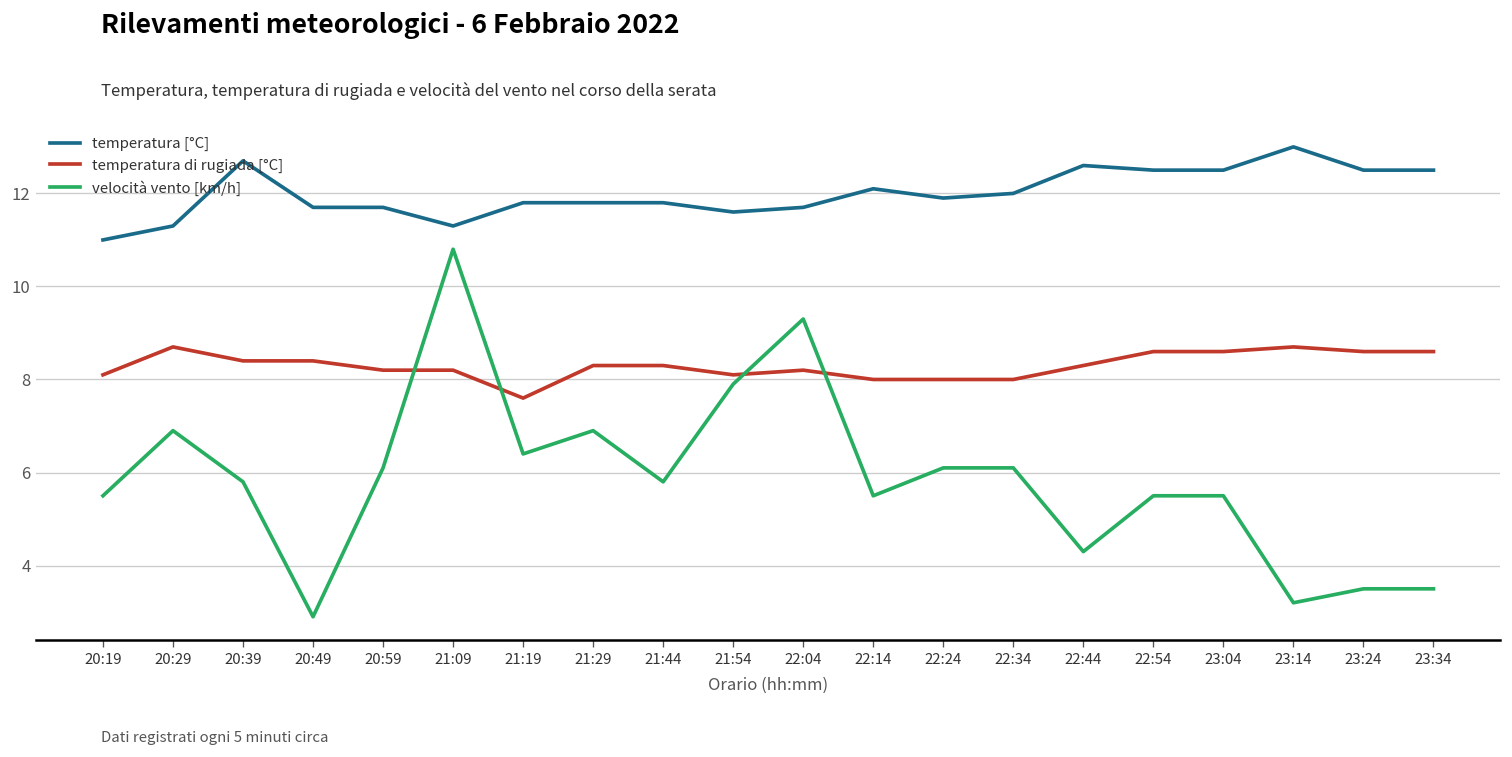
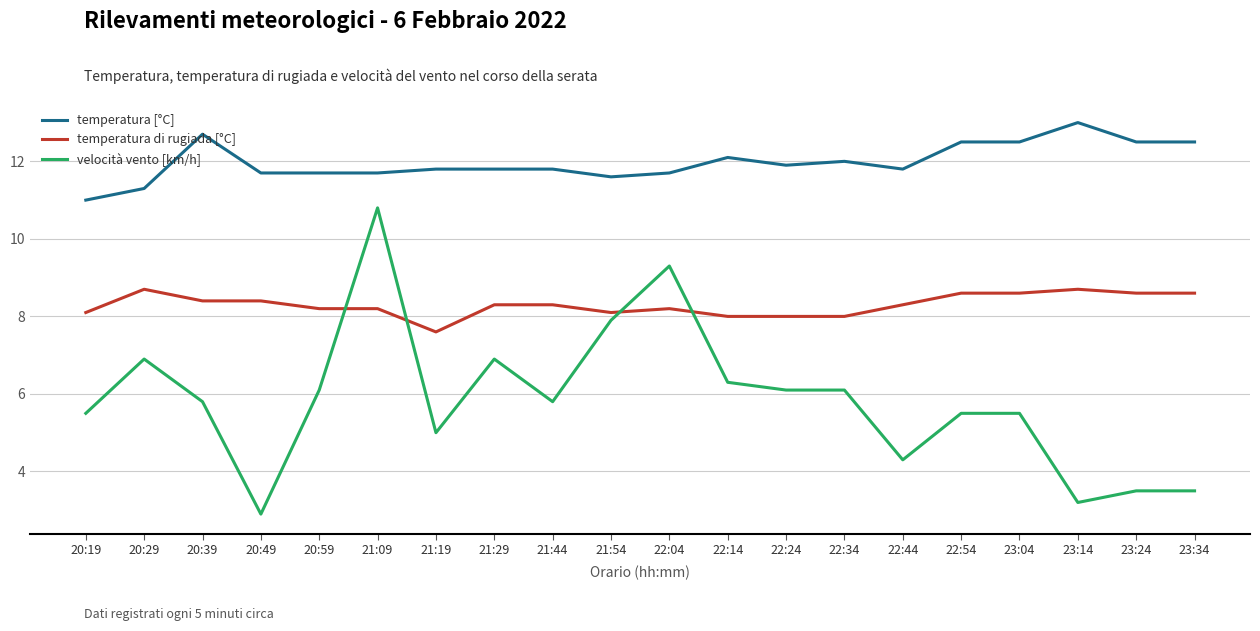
  {
    "temperatura [°C]": {
      "20:19": 11.0,
      "20:29": 11.3,
      "20:39": 12.7,
      "20:49": 11.7,
      "20:59": 11.7,
-     "21:09": 11.3,
+     "21:09": 11.7,
      "21:19": 11.8,
      "21:29": 11.8,
      "21:44": 11.8,
      "21:54": 11.6,
      "22:04": 11.7,
      "22:14": 12.1,
      "22:24": 11.9,
      "22:34": 12.0,
-     "22:44": 12.6,
+     "22:44": 11.8,
      "22:54": 12.5,
      "23:04": 12.5,
      "23:14": 13.0,
      "23:24": 12.5,
      "23:34": 12.5
    },
    "temperatura di rugiada [°C]": {
      "20:19": 8.1,
      "20:29": 8.7,
      "20:39": 8.4,
      "20:49": 8.4,
      "20:59": 8.2,
      "21:09": 8.2,
      "21:19": 7.6,
      "21:29": 8.3,
      "21:44": 8.3,
      "21:54": 8.1,
      "22:04": 8.2,
      "22:14": 8.0,
      "22:24": 8.0,
      "22:34": 8.0,
      "22:44": 8.3,
      "22:54": 8.6,
      "23:04": 8.6,
      "23:14": 8.7,
      "23:24": 8.6,
      "23:34": 8.6
    },
    "velocità vento [km/h]": {
      "20:19": 5.5,
      "20:29": 6.9,
      "20:39": 5.8,
      "20:49": 2.9,
      "20:59": 6.1,
      "21:09": 10.8,
-     "21:19": 6.4,
+     "21:19": 5.0,
      "21:29": 6.9,
      "21:44": 5.8,
      "21:54": 7.9,
      "22:04": 9.3,
-     "22:14": 5.5,
+     "22:14": 6.3,
      "22:24": 6.1,
      "22:34": 6.1,
      "22:44": 4.3,
      "22:54": 5.5,
      "23:04": 5.5,
      "23:14": 3.2,
      "23:24": 3.5,
      "23:34": 3.5
    }
  }
